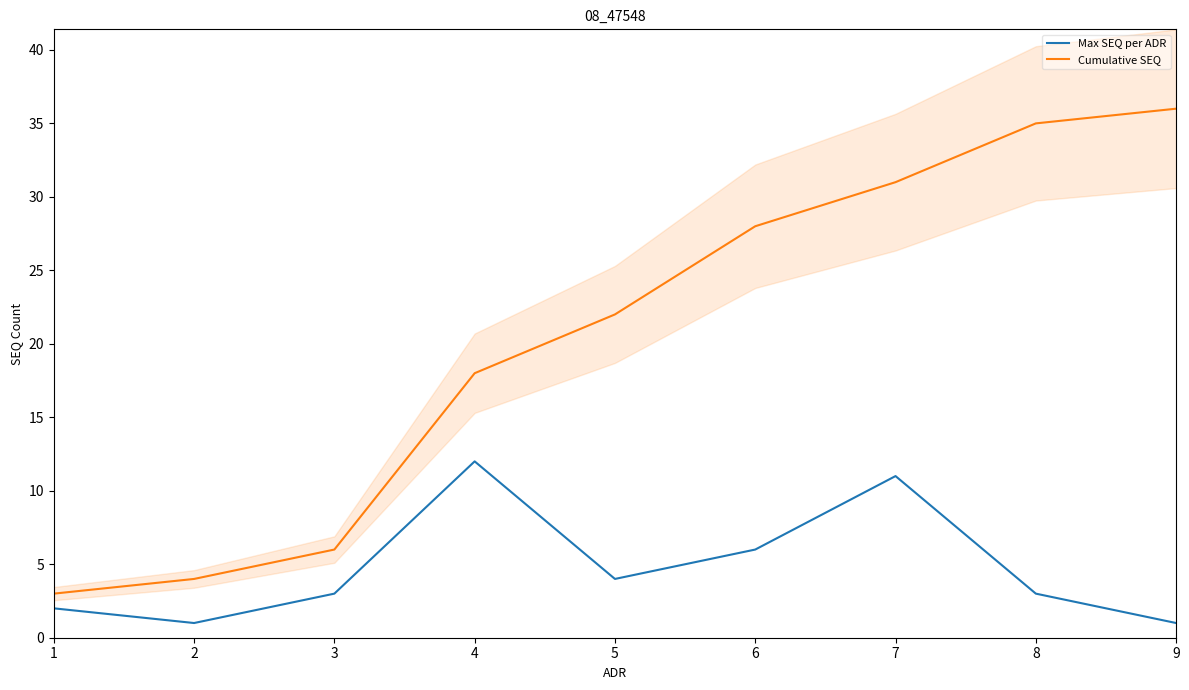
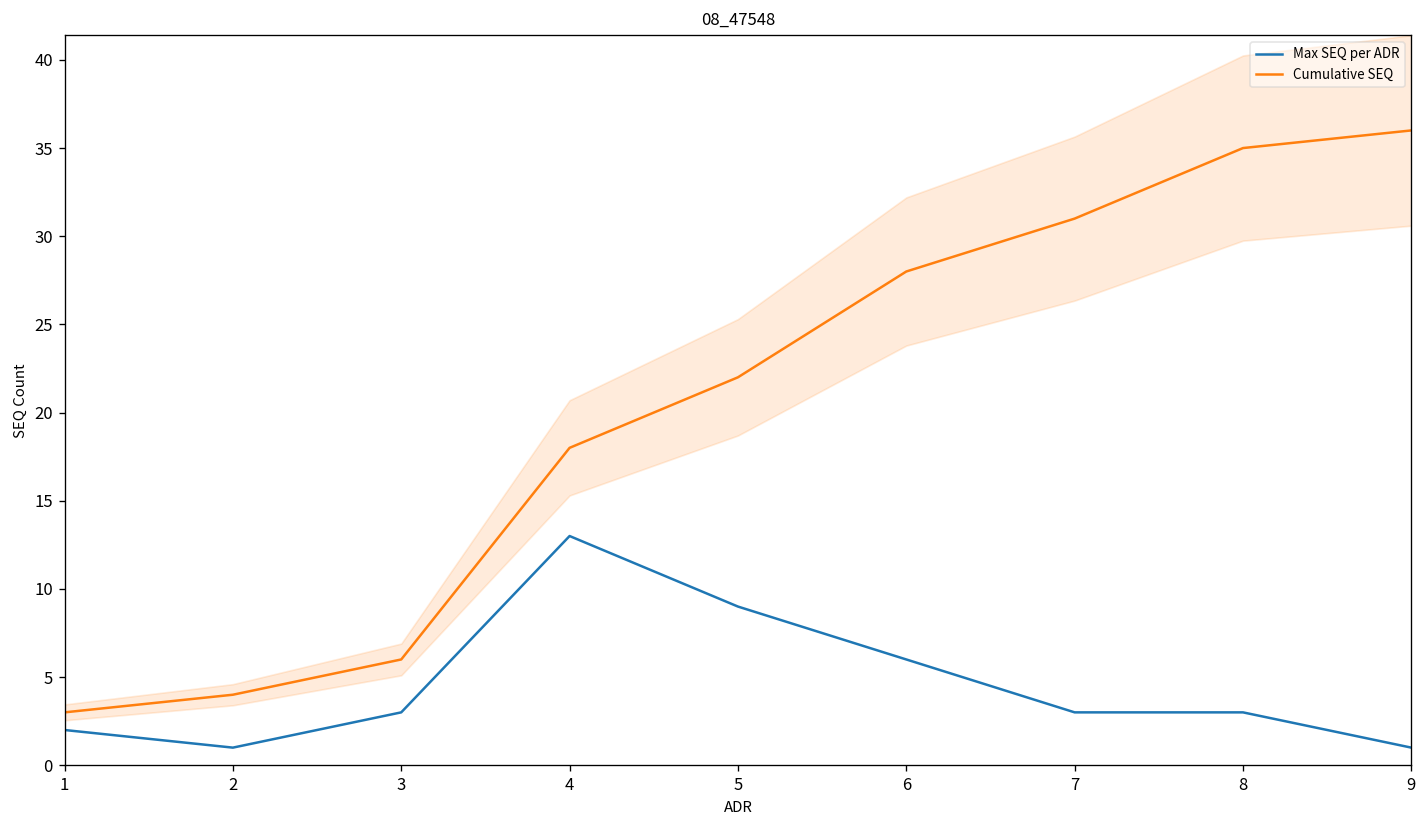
  {
    "Max SEQ per ADR": {
      "1": 2,
      "2": 1,
      "3": 3,
-     "4": 12,
-     "5": 4,
+     "4": 13,
+     "5": 9,
      "6": 6,
-     "7": 11,
+     "7": 3,
      "8": 3,
      "9": 1
    }
  }
